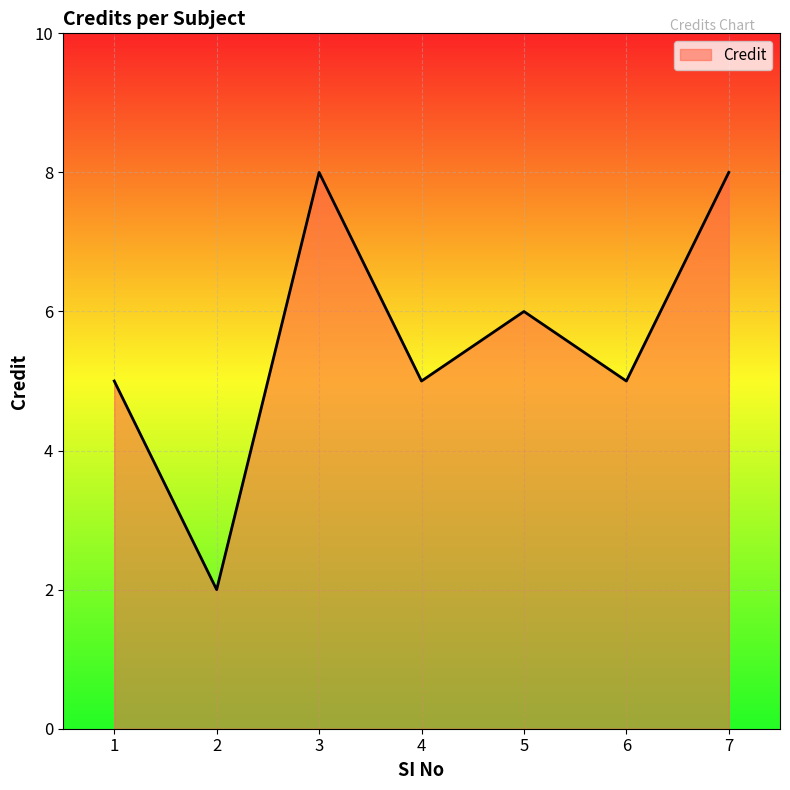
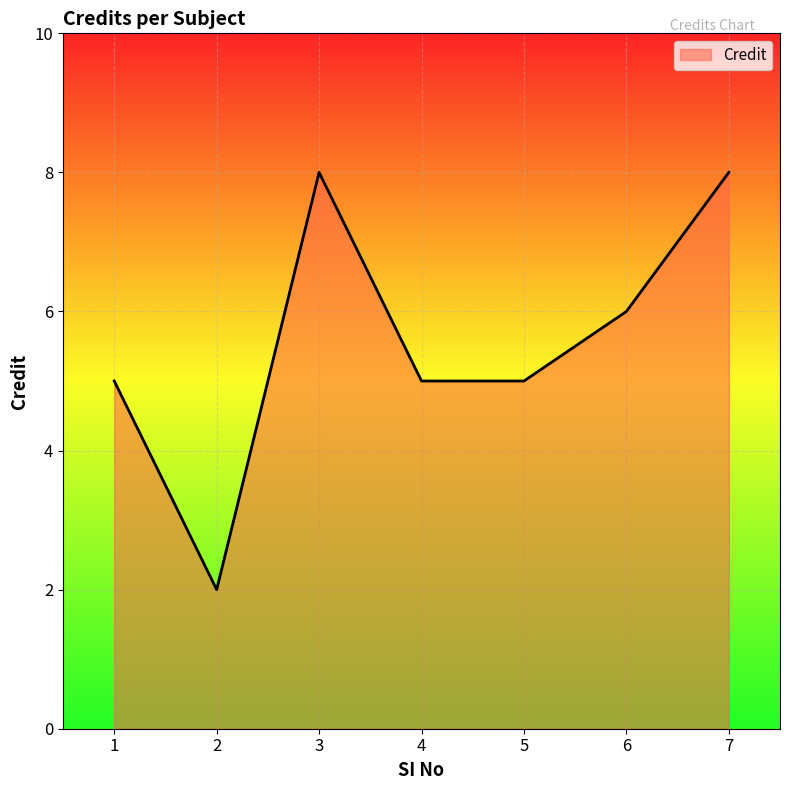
  {
    "1": 5,
    "2": 2,
    "3": 8,
    "4": 5,
-   "5": 6,
-   "6": 5,
+   "5": 5,
+   "6": 6,
    "7": 8
  }
